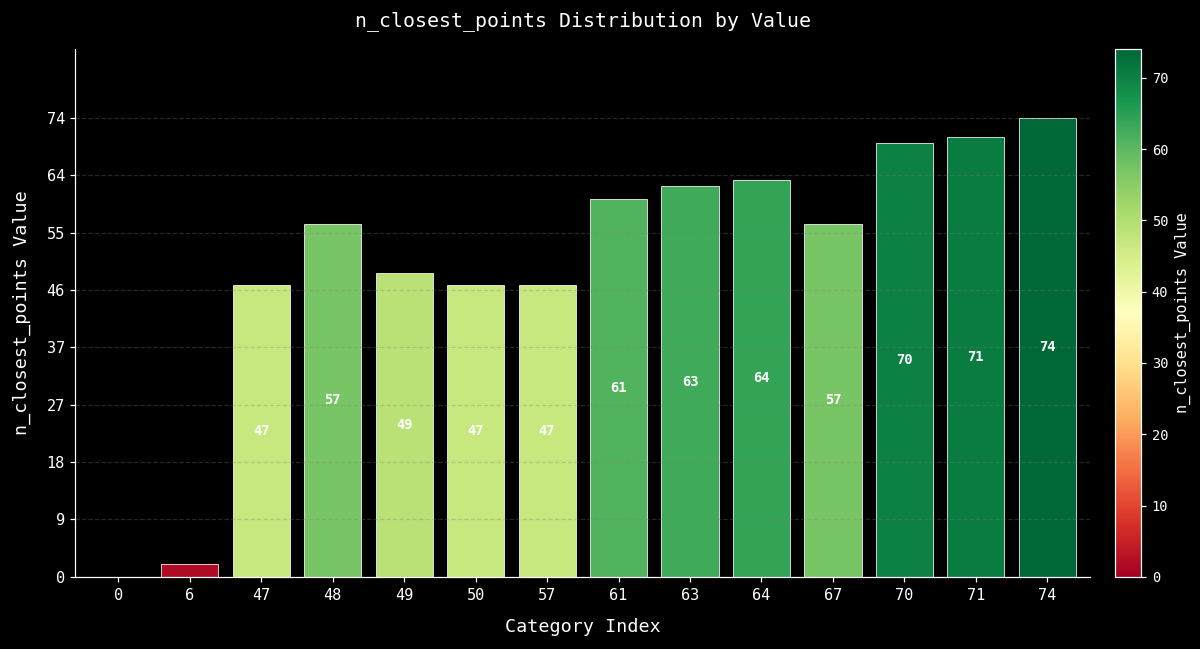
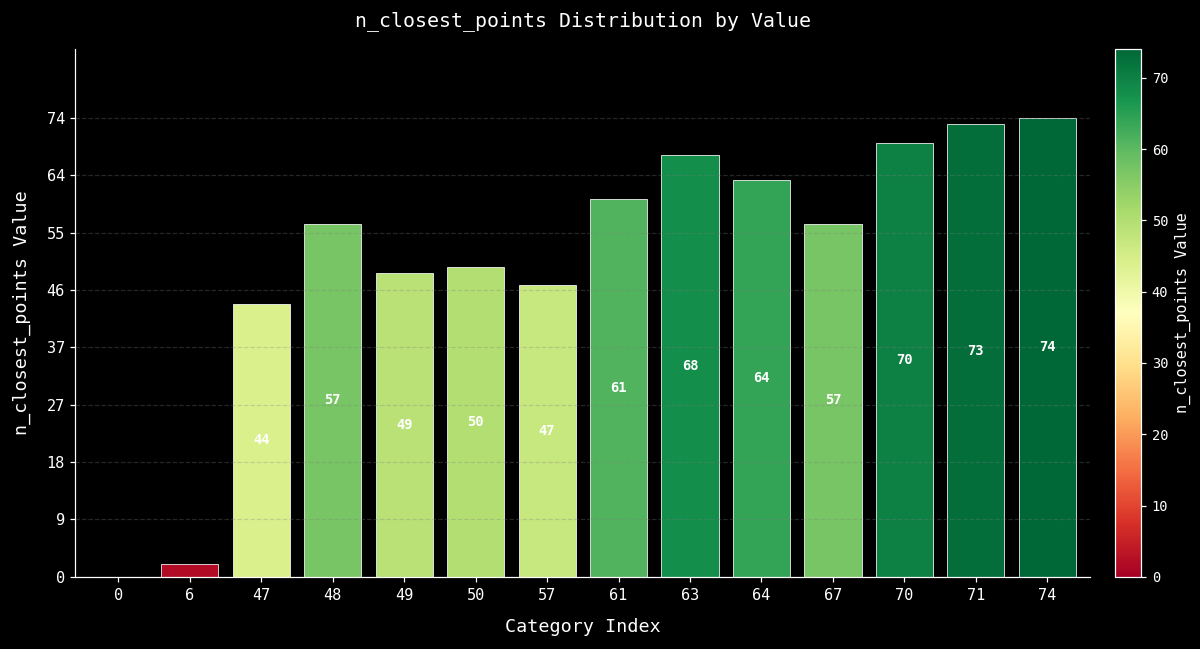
  {
-   "47": 47,
+   "47": 44,
    "48": 57,
    "49": 49,
-   "50": 47,
+   "50": 50,
    "57": 47,
    "61": 61,
-   "63": 63,
+   "63": 68,
    "64": 64,
    "67": 57,
    "70": 70,
-   "71": 71,
+   "71": 73,
    "74": 74
  }
